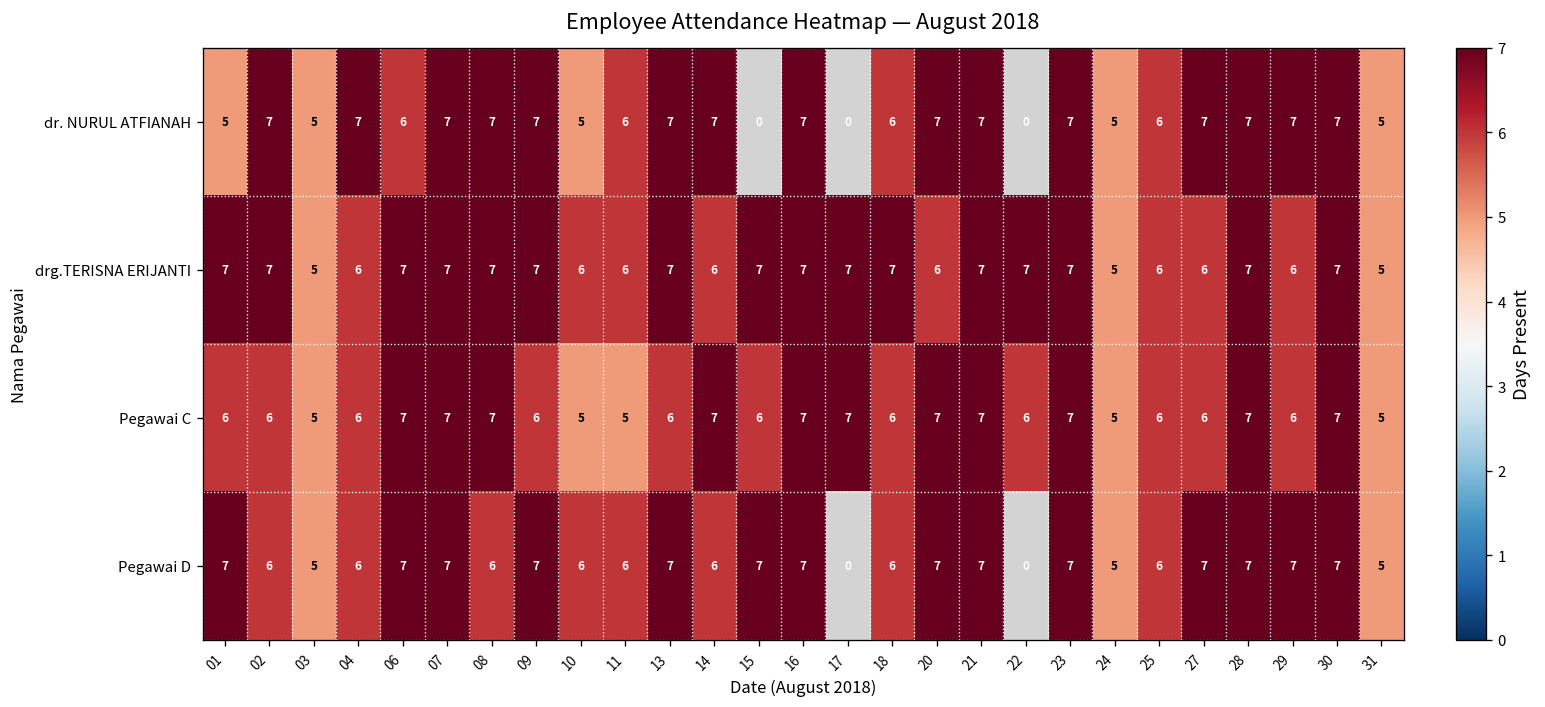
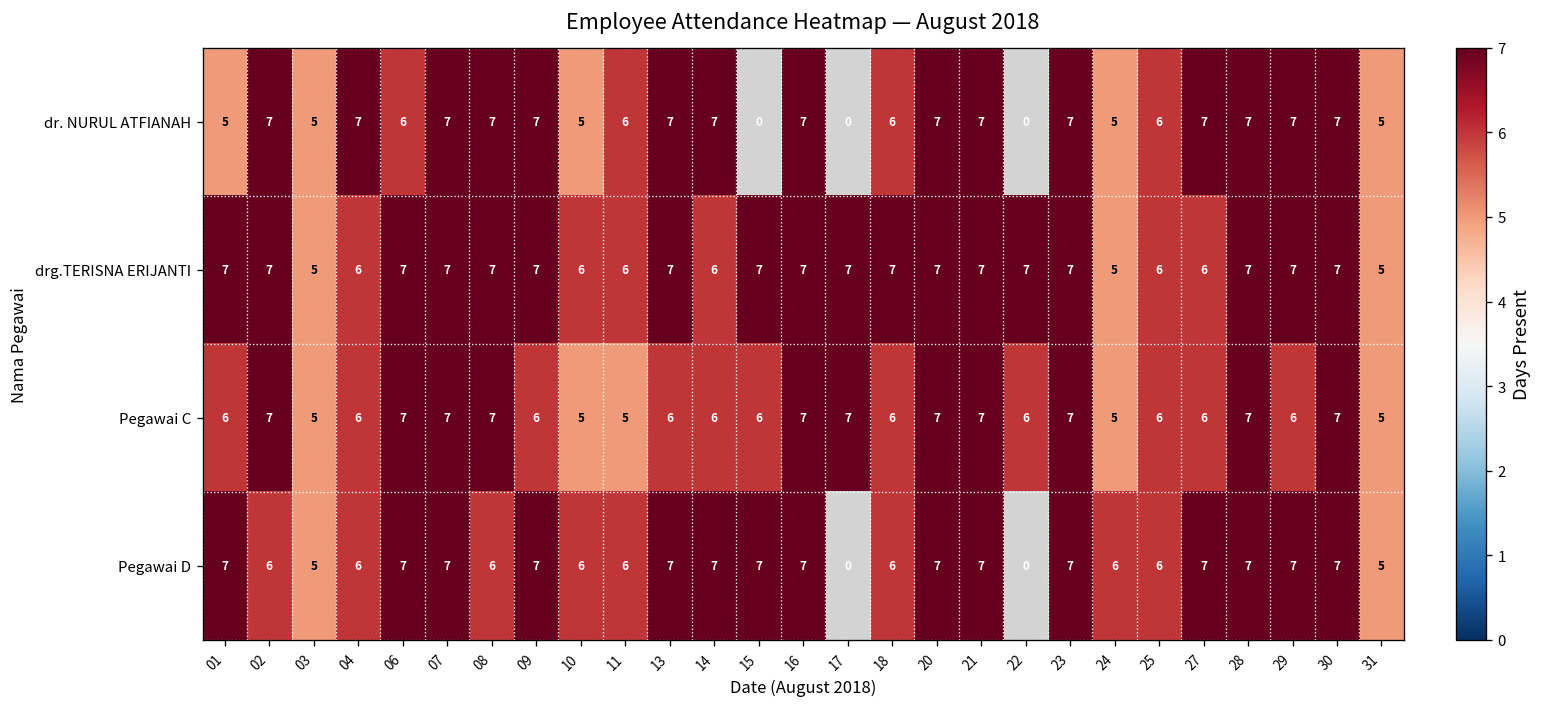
  {
    "dr. NURUL ATFIANAH": {
      "01": 5,
      "02": 7,
      "03": 5,
      "04": 7,
      "06": 6,
      "07": 7,
      "08": 7,
      "09": 7,
      "10": 5,
      "11": 6,
      "13": 7,
      "14": 7,
      "16": 7,
      "18": 6,
      "20": 7,
      "21": 7,
      "23": 7,
      "24": 5,
      "25": 6,
      "27": 7,
      "28": 7,
      "29": 7,
      "30": 7,
      "31": 5
    },
    "drg.TERISNA ERIJANTI": {
      "01": 7,
      "02": 7,
      "03": 5,
      "04": 6,
      "06": 7,
      "07": 7,
      "08": 7,
      "09": 7,
      "10": 6,
      "11": 6,
      "13": 7,
      "14": 6,
      "15": 7,
      "16": 7,
      "17": 7,
      "18": 7,
-     "20": 6,
+     "20": 7,
      "21": 7,
      "22": 7,
      "23": 7,
      "24": 5,
      "25": 6,
      "27": 6,
      "28": 7,
-     "29": 6,
+     "29": 7,
      "30": 7,
      "31": 5
    },
    "Pegawai C": {
      "01": 6,
-     "02": 6,
+     "02": 7,
      "03": 5,
      "04": 6,
      "06": 7,
      "07": 7,
      "08": 7,
      "09": 6,
      "10": 5,
      "11": 5,
      "13": 6,
-     "14": 7,
+     "14": 6,
      "15": 6,
      "16": 7,
      "17": 7,
      "18": 6,
      "20": 7,
      "21": 7,
      "22": 6,
      "23": 7,
      "24": 5,
      "25": 6,
      "27": 6,
      "28": 7,
      "29": 6,
      "30": 7,
      "31": 5
    },
    "Pegawai D": {
      "01": 7,
      "02": 6,
      "03": 5,
      "04": 6,
      "06": 7,
      "07": 7,
      "08": 6,
      "09": 7,
      "10": 6,
      "11": 6,
      "13": 7,
-     "14": 6,
+     "14": 7,
      "15": 7,
      "16": 7,
      "18": 6,
      "20": 7,
      "21": 7,
      "23": 7,
-     "24": 5,
+     "24": 6,
      "25": 6,
      "27": 7,
      "28": 7,
      "29": 7,
      "30": 7,
      "31": 5
    }
  }
